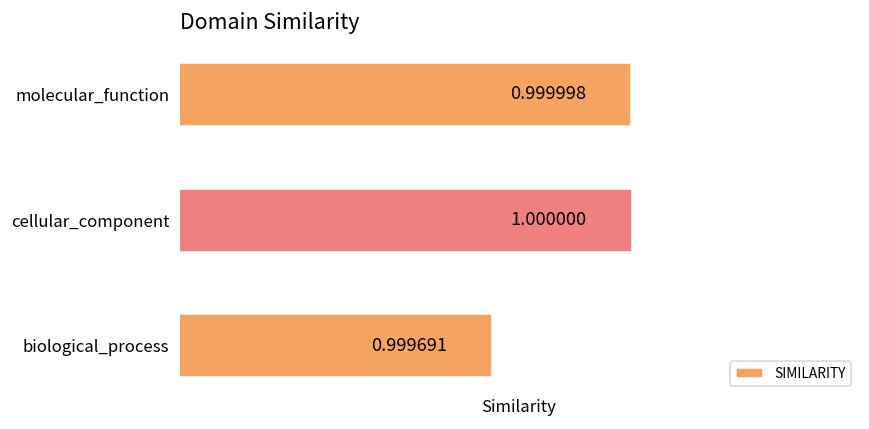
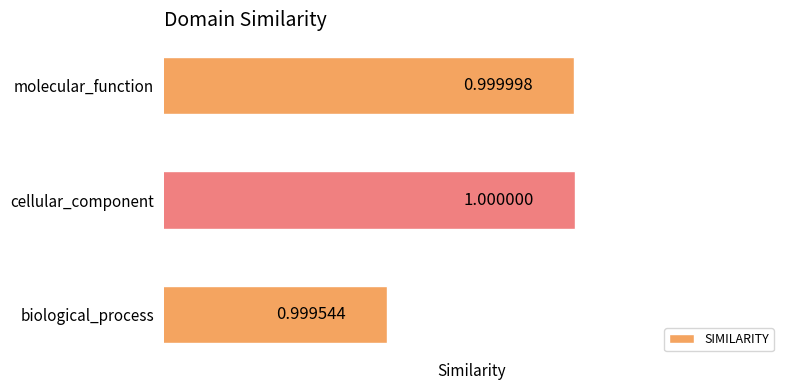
  {
    "molecular_function": 0.999998,
    "cellular_component": 1.000000,
-   "biological_process": 0.999691
+   "biological_process": 0.999544
  }
